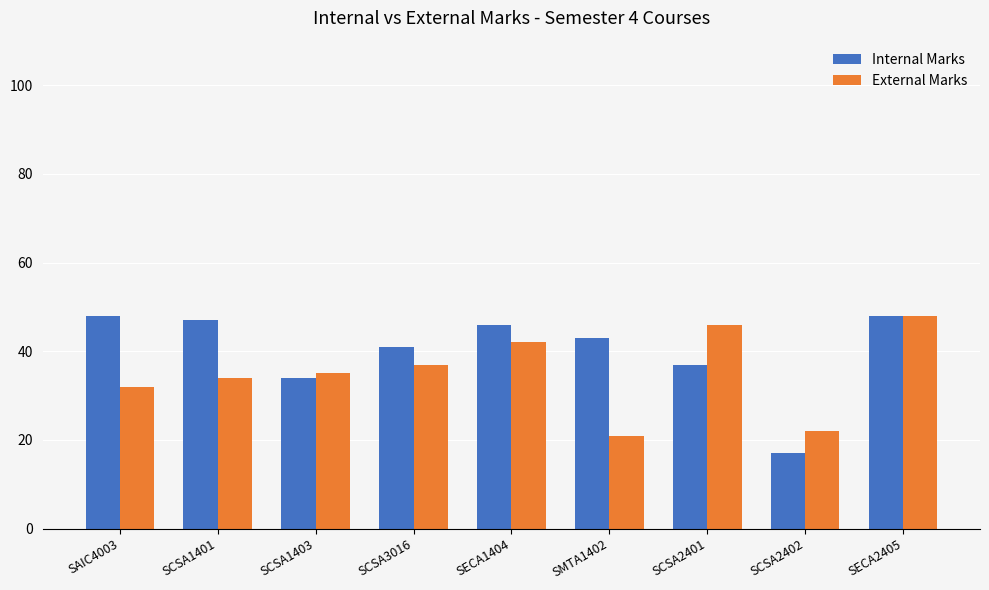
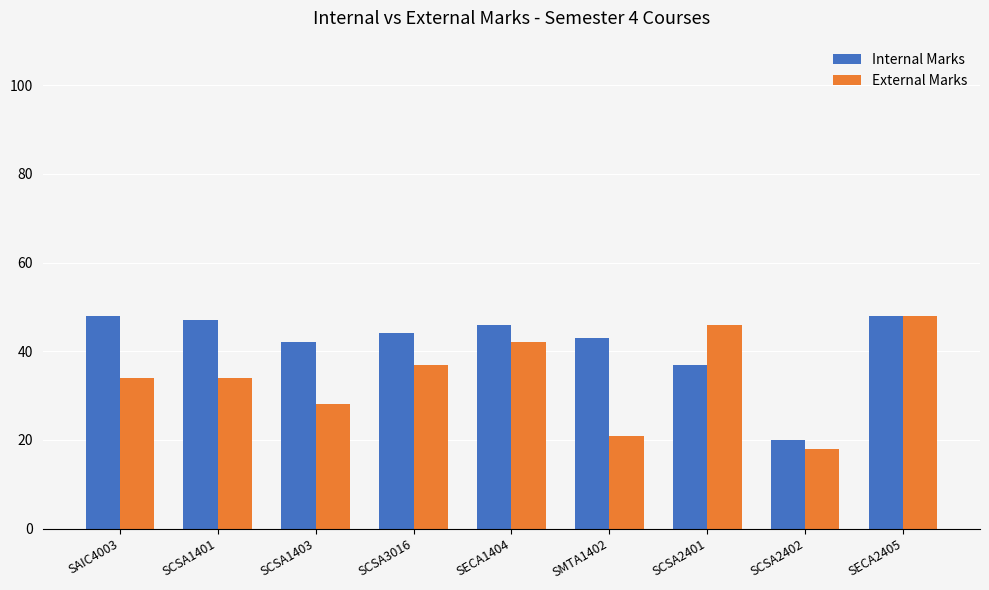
  {
    "Internal Marks": {
      "SAIC4003": 48,
      "SCSA1401": 47,
-     "SCSA1403": 34,
-     "SCSA3016": 41,
+     "SCSA1403": 42,
+     "SCSA3016": 44,
      "SECA1404": 46,
      "SMTA1402": 43,
      "SCSA2401": 37,
-     "SCSA2402": 17,
+     "SCSA2402": 20,
      "SECA2405": 48
    },
    "External Marks": {
-     "SAIC4003": 32,
+     "SAIC4003": 34,
      "SCSA1401": 34,
-     "SCSA1403": 35,
+     "SCSA1403": 28,
      "SCSA3016": 37,
      "SECA1404": 42,
      "SMTA1402": 21,
      "SCSA2401": 46,
-     "SCSA2402": 22,
+     "SCSA2402": 18,
      "SECA2405": 48
    }
  }
